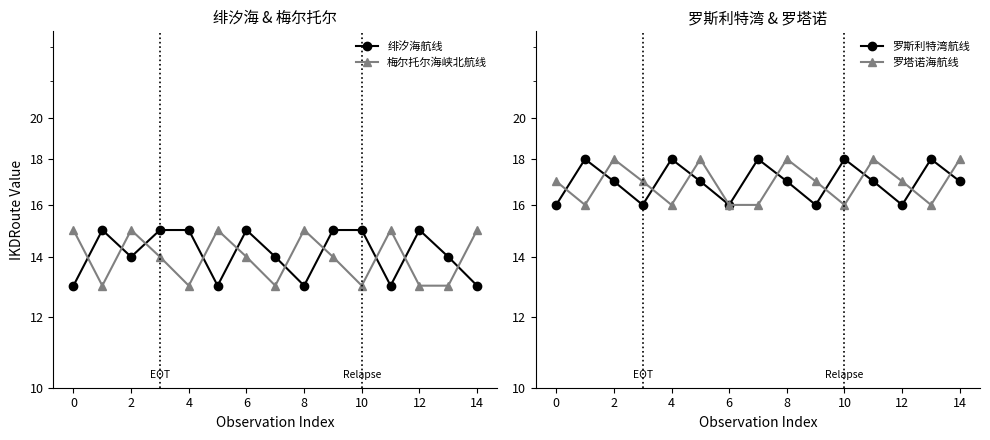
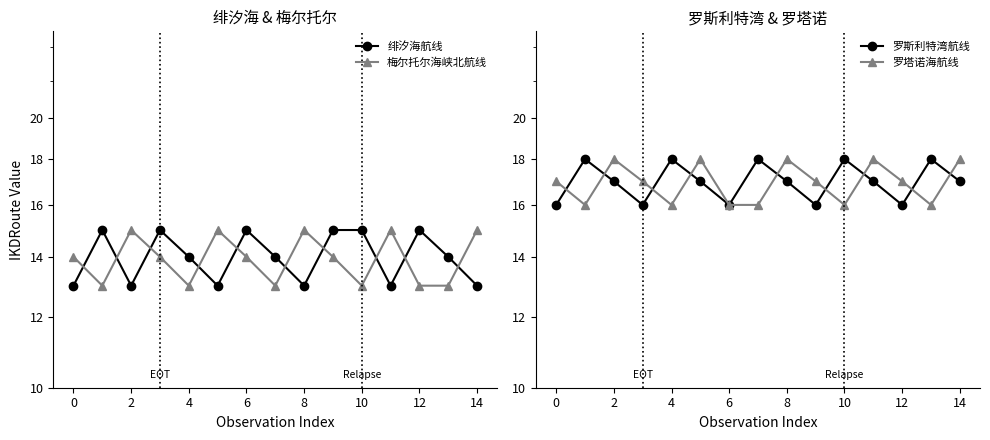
  {
    "绯汐海 & 梅尔托尔": {
      "绯汐海航线": {
        "0": 13,
-       "2": 14,
-       "4": 15,
+       "2": 13,
+       "4": 14,
        "6": 15,
        "8": 13,
        "10": 15,
        "12": 15,
        "14": 13
      },
      "梅尔托尔海峡北航线": {
-       "0": 15,
+       "0": 14,
        "2": 15,
        "4": 13,
        "6": 14,
        "8": 15,
        "10": 13,
        "12": 13,
        "14": 15
      }
    },
    "罗斯利特湾 & 罗塔诺": {
      "罗斯利特湾航线": {
        "0": 16.0,
        "2": 17.0,
        "4": 18.0,
        "8": 17.0,
        "10": 18.0,
        "12": 16.0,
        "14": 17.0
      },
      "罗塔诺海航线": {
        "0": 17.0,
        "2": 18.0,
        "4": 16.0,
        "8": 18.0,
        "10": 16.0,
        "12": 17.0,
        "14": 18.0
      }
    }
  }
